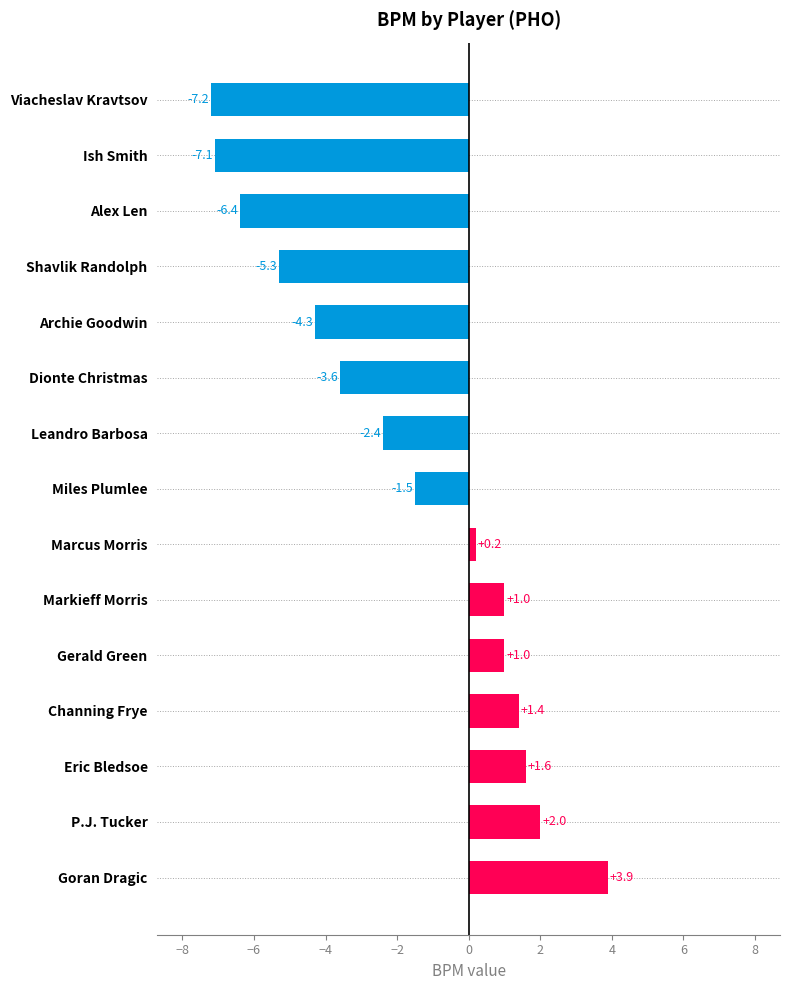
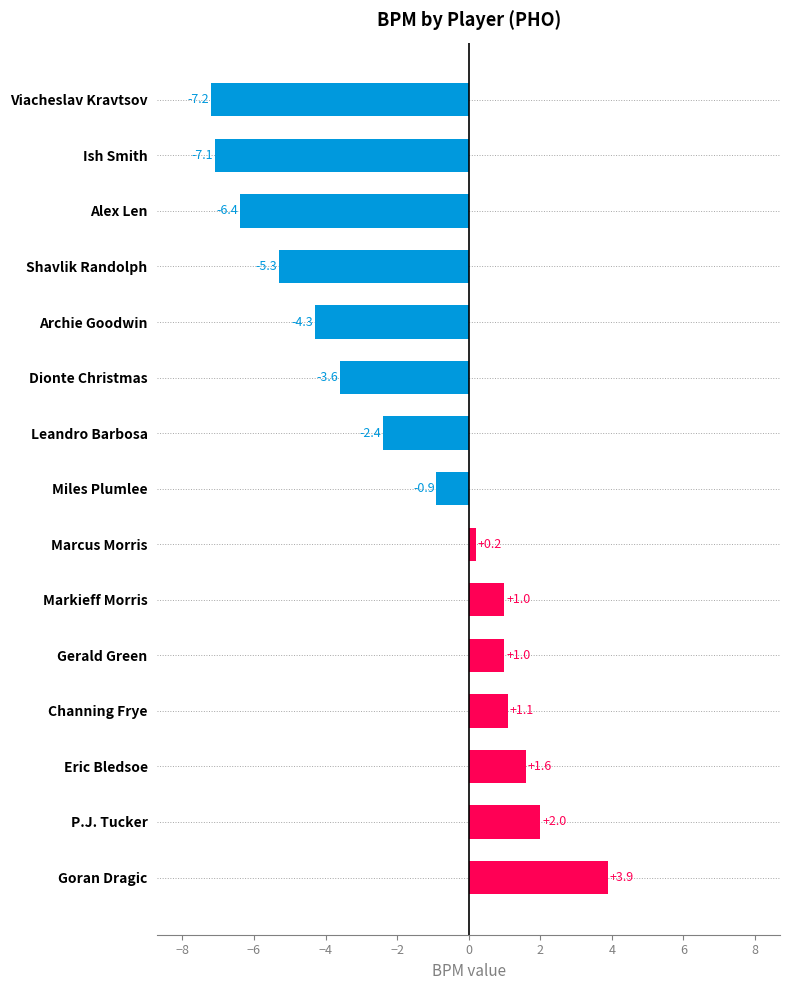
  {
    "Viacheslav Kravtsov": "-7.2",
    "Ish Smith": "-7.1",
    "Alex Len": "-6.4",
    "Shavlik Randolph": "-5.3",
    "Archie Goodwin": "-4.3",
    "Dionte Christmas": "-3.6",
    "Leandro Barbosa": "-2.4",
-   "Miles Plumlee": "-1.5",
+   "Miles Plumlee": "-0.9",
    "Marcus Morris": "+0.2",
    "Markieff Morris": "+1.0",
    "Gerald Green": "+1.0",
-   "Channing Frye": "+1.4",
+   "Channing Frye": "+1.1",
    "Eric Bledsoe": "+1.6",
    "P.J. Tucker": "+2.0",
    "Goran Dragic": "+3.9"
  }
